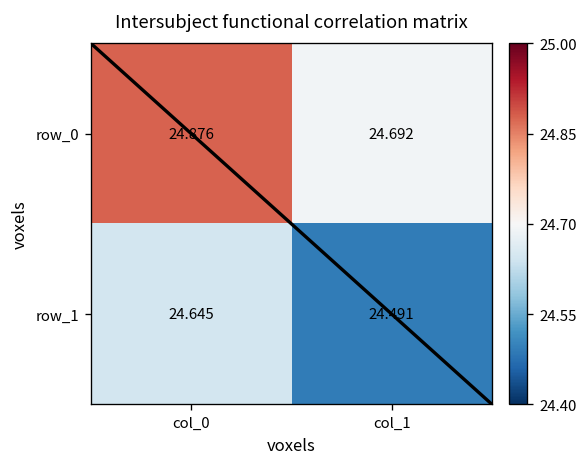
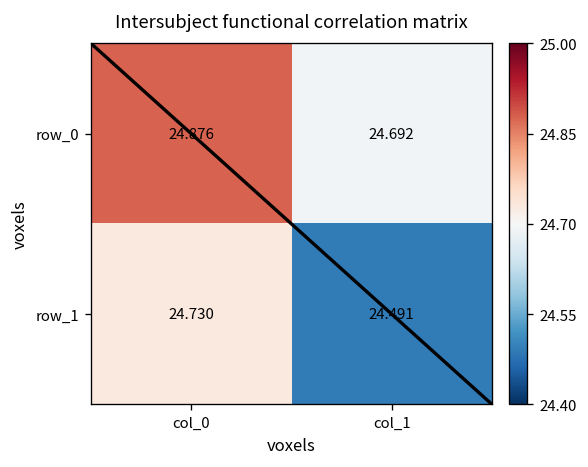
  {
    "row_0": {
      "col_0": 24.876,
      "col_1": 24.692
    },
    "row_1": {
-     "col_0": 24.645,
+     "col_0": 24.730,
      "col_1": 24.491
    }
  }
